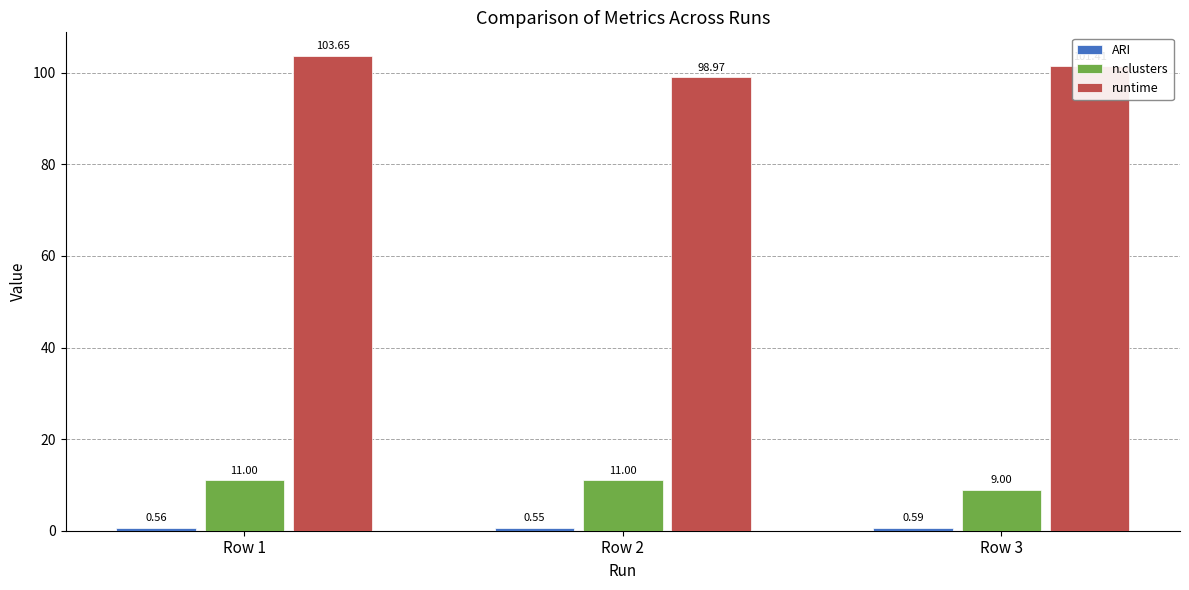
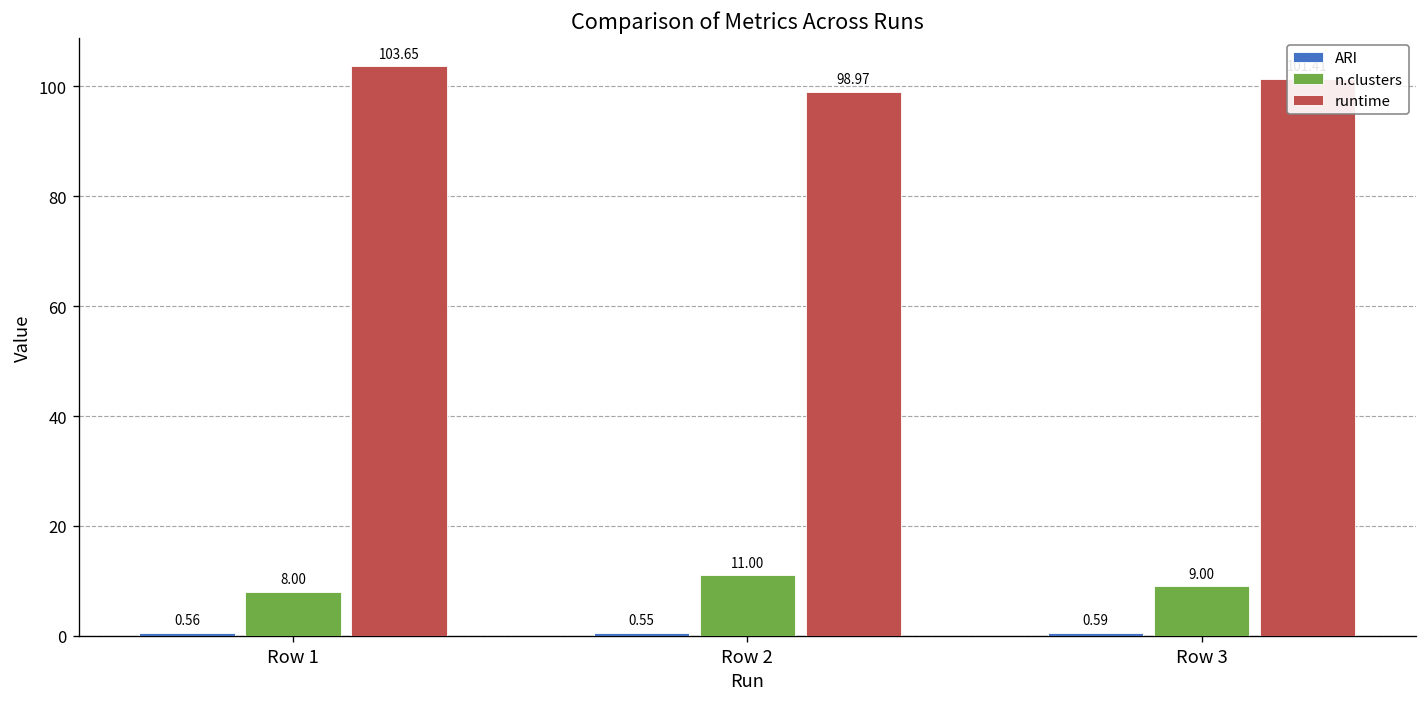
  {
    "ARI": {
      "Row 1": 0.56,
      "Row 2": 0.55,
      "Row 3": 0.59
    },
    "n.clusters": {
-     "Row 1": 11.00,
+     "Row 1": 8.00,
      "Row 2": 11.00,
      "Row 3": 9.00
    },
    "runtime": {
      "Row 1": 103.65,
      "Row 2": 98.97
    }
  }
